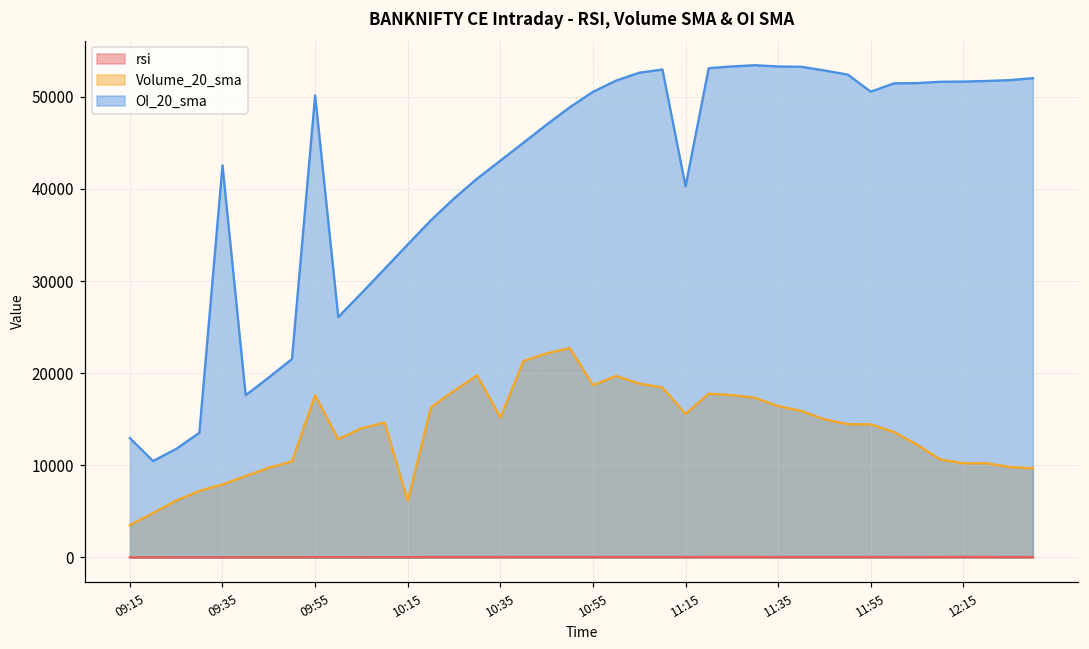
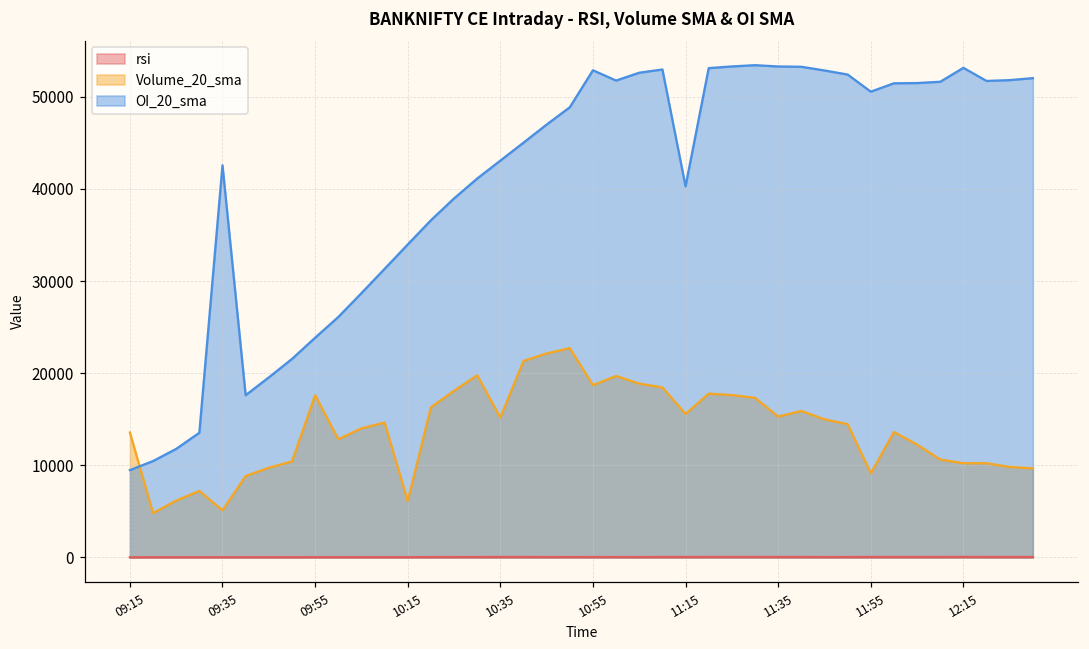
  {
    "rsi": {
      "09:15": 0,
      "09:35": 0,
      "09:55": 0,
      "10:15": 0,
      "10:35": 0,
      "10:55": 0,
      "11:15": 0,
      "11:35": 0,
      "11:55": 0,
      "12:15": 0
    },
    "Volume_20_sma": {
-     "09:15": 4000,
-     "09:35": 8000,
+     "09:15": 14000,
+     "09:35": 5000,
      "09:55": 18000,
      "10:15": 6000,
      "10:35": 15000,
      "10:55": 19000,
      "11:15": 16000,
-     "11:35": 16000,
-     "11:55": 14000,
+     "11:35": 15000,
+     "11:55": 9000,
      "12:15": 10000
    },
    "OI_20_sma": {
-     "09:15": 13000,
+     "09:15": 9000,
      "09:35": 43000,
-     "09:55": 50000,
+     "09:55": 24000,
      "10:15": 34000,
      "10:35": 43000,
-     "10:55": 51000,
+     "10:55": 53000,
      "11:15": 40000,
      "11:35": 53000,
      "11:55": 51000,
-     "12:15": 52000
+     "12:15": 53000
    }
  }
